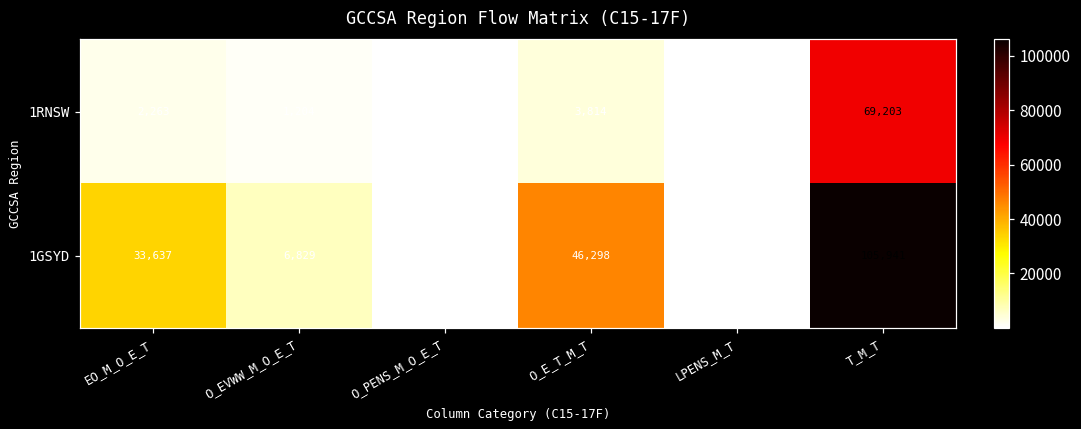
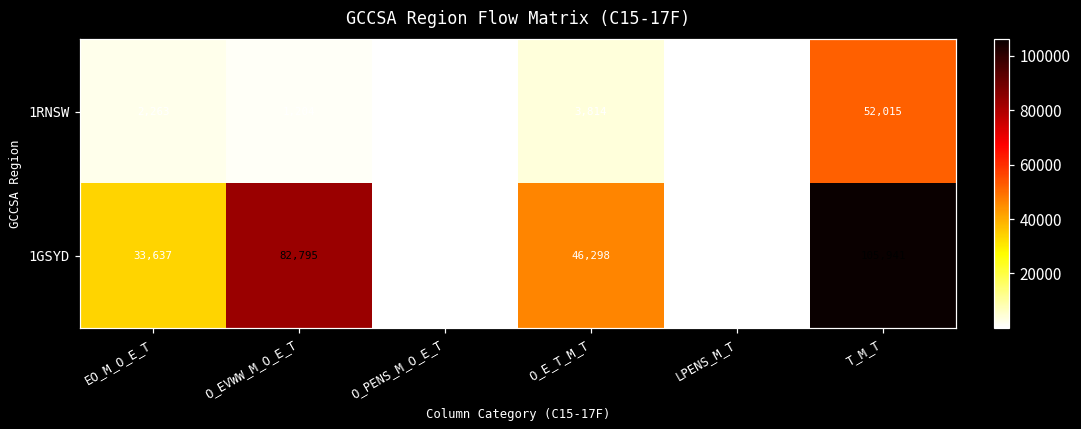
  {
    "1RNSW": {
-     "T_M_T": "69,203"
+     "T_M_T": "52,015"
    },
    "1GSYD": {
      "EO_M_O_E_T": "33,637",
-     "O_EVWW_M_O_E_T": "6,829",
+     "O_EVWW_M_O_E_T": "82,795",
      "O_E_T_M_T": "46,298"
    }
  }
